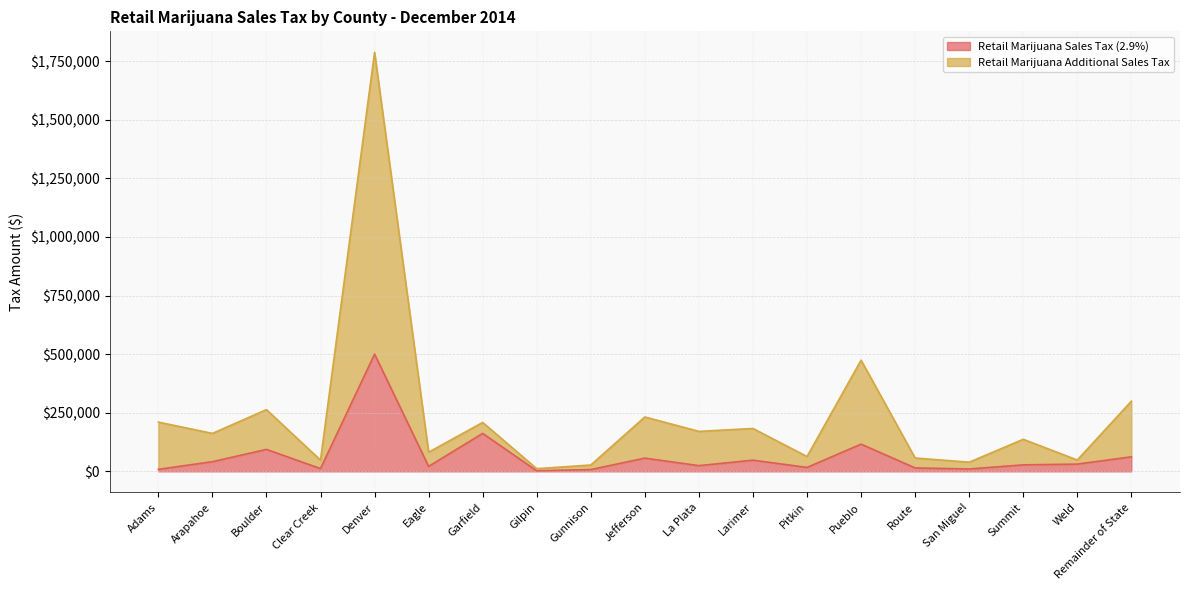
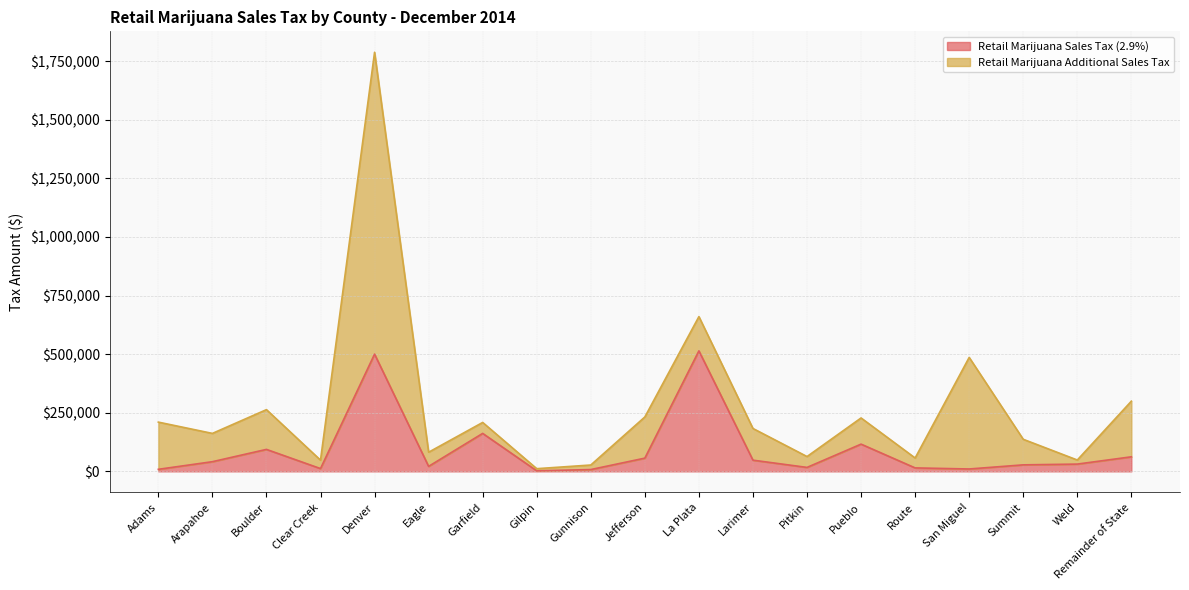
  {
    "Retail Marijuana Sales Tax (2.9%)": {
      "Adams": "$10,000",
      "Arapahoe": "$40,000",
      "Boulder": "$90,000",
      "Clear Creek": "$10,000",
      "Denver": "$500,000",
      "Eagle": "$20,000",
      "Garfield": "$160,000",
      "Gunnison": "$10,000",
      "Jefferson": "$60,000",
-     "La Plata": "$20,000",
+     "La Plata": "$510,000",
      "Larimer": "$50,000",
      "Pitkin": "$20,000",
      "Pueblo": "$120,000",
      "Route": "$10,000",
      "San Miguel": "$10,000",
      "Summit": "$30,000",
      "Weld": "$30,000",
      "Remainder of State": "$60,000"
    },
    "Retail Marijuana Additional Sales Tax": {
      "Adams": "$200,000",
      "Arapahoe": "$120,000",
      "Boulder": "$170,000",
      "Clear Creek": "$40,000",
      "Denver": "$1,290,000",
      "Eagle": "$60,000",
      "Garfield": "$50,000",
      "Gunnison": "$20,000",
      "Jefferson": "$180,000",
      "La Plata": "$150,000",
      "Larimer": "$140,000",
      "Pitkin": "$50,000",
-     "Pueblo": "$360,000",
+     "Pueblo": "$110,000",
      "Route": "$40,000",
-     "San Miguel": "$30,000",
+     "San Miguel": "$480,000",
      "Summit": "$110,000",
      "Weld": "$20,000",
      "Remainder of State": "$240,000"
    }
  }
